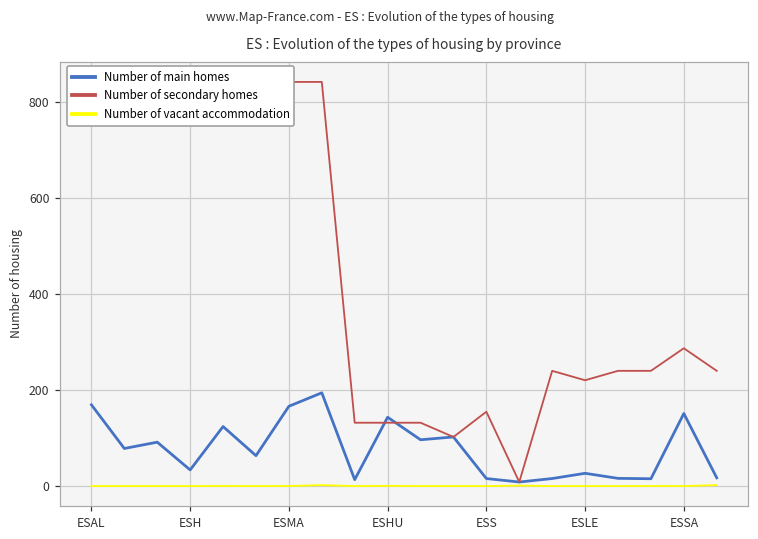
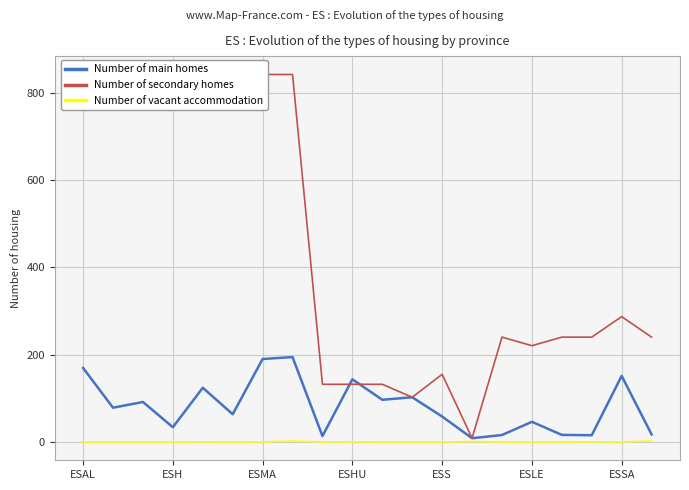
  {
    "Number of main homes": {
      "ESAL": 170,
      "ESH": 30,
-     "ESMA": 170,
+     "ESMA": 190,
      "ESHU": 140,
-     "ESS": 20,
-     "ESLE": 30,
+     "ESS": 60,
+     "ESLE": 50,
      "ESSA": 150
    },
    "Number of secondary homes": {
      "ESHU": 130,
      "ESS": 150,
      "ESLE": 220,
      "ESSA": 290
    },
    "Number of vacant accommodation": {
      "ESAL": 0,
      "ESH": 0,
      "ESMA": 0,
      "ESHU": 0,
      "ESS": 0,
      "ESLE": 0,
      "ESSA": 0
    }
  }
